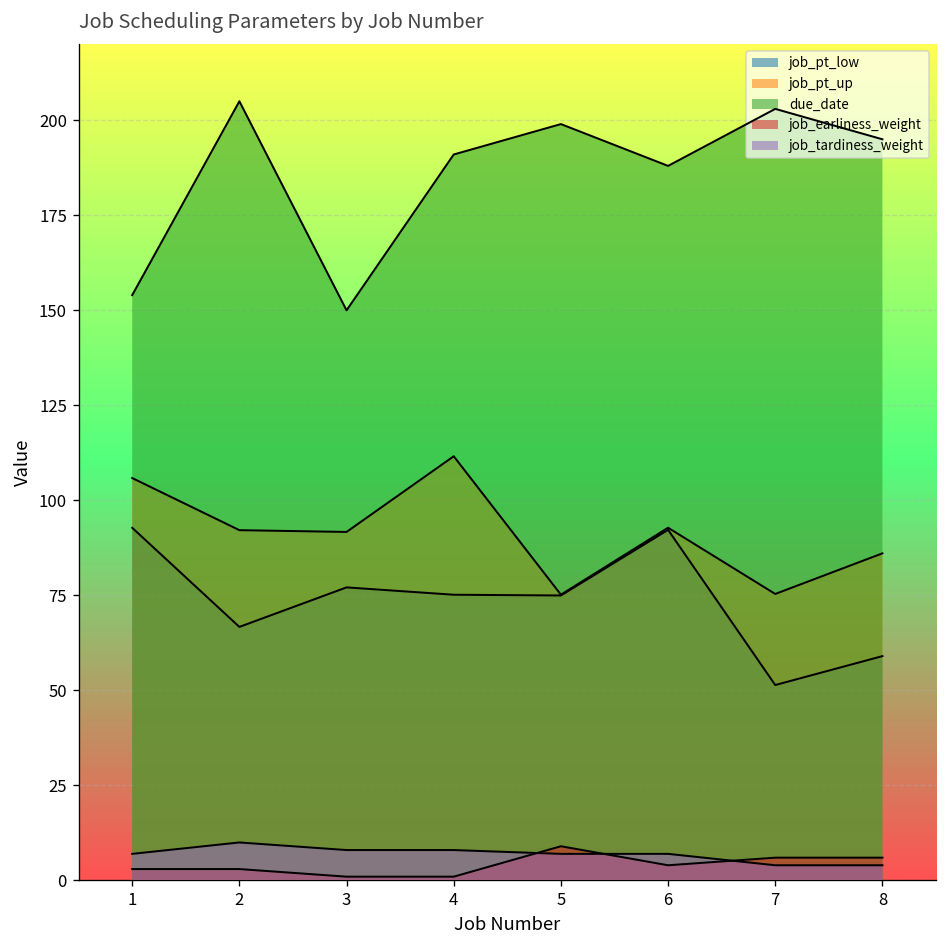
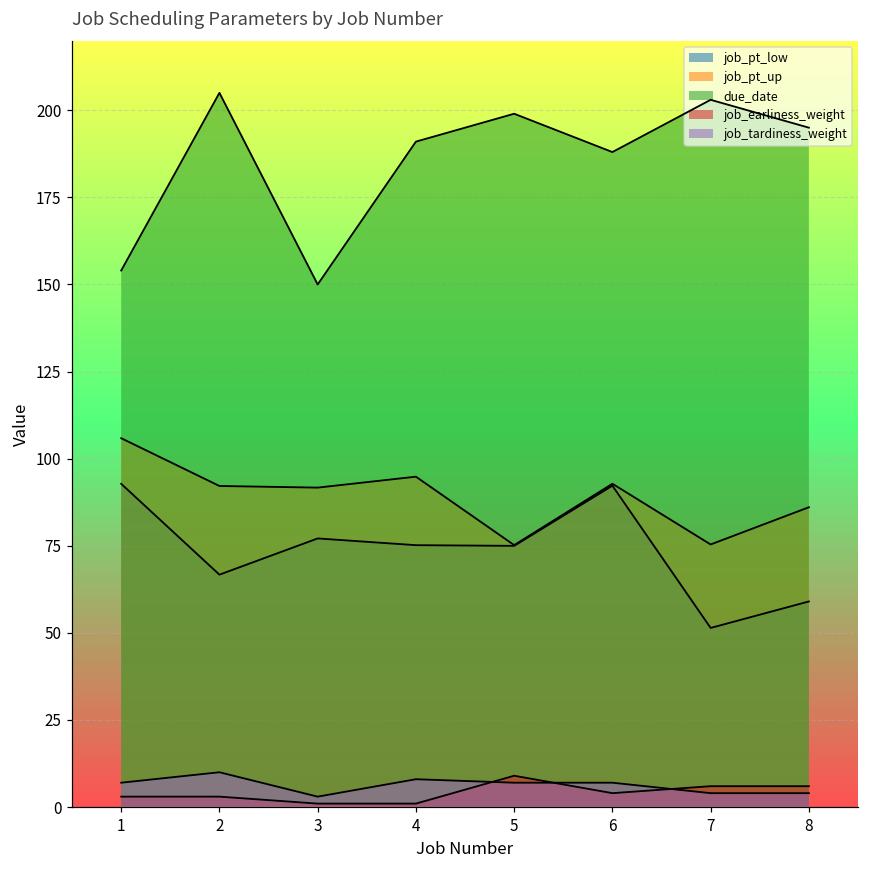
  {
    "job_pt_low": {
      "1": 93,
      "2": 67,
      "3": 77,
      "4": 75,
      "7": 51,
      "8": 59
    },
    "job_pt_up": {
      "1": 106,
      "2": 92,
      "3": 92,
-     "4": 112,
+     "4": 95,
      "7": 75,
      "8": 86
    },
    "due_date": {
      "1": 154,
      "2": 205,
      "3": 150,
      "4": 191,
      "5": 199,
      "6": 188
    },
    "job_earliness_weight": {
      "1": 3,
      "2": 3,
      "3": 1,
      "4": 1,
      "5": 9,
      "6": 4,
      "7": 6,
      "8": 6
    },
    "job_tardiness_weight": {
      "1": 7,
      "2": 10,
-     "3": 8,
+     "3": 3,
      "4": 8,
      "5": 7,
      "6": 7,
      "7": 4,
      "8": 4
    }
  }
